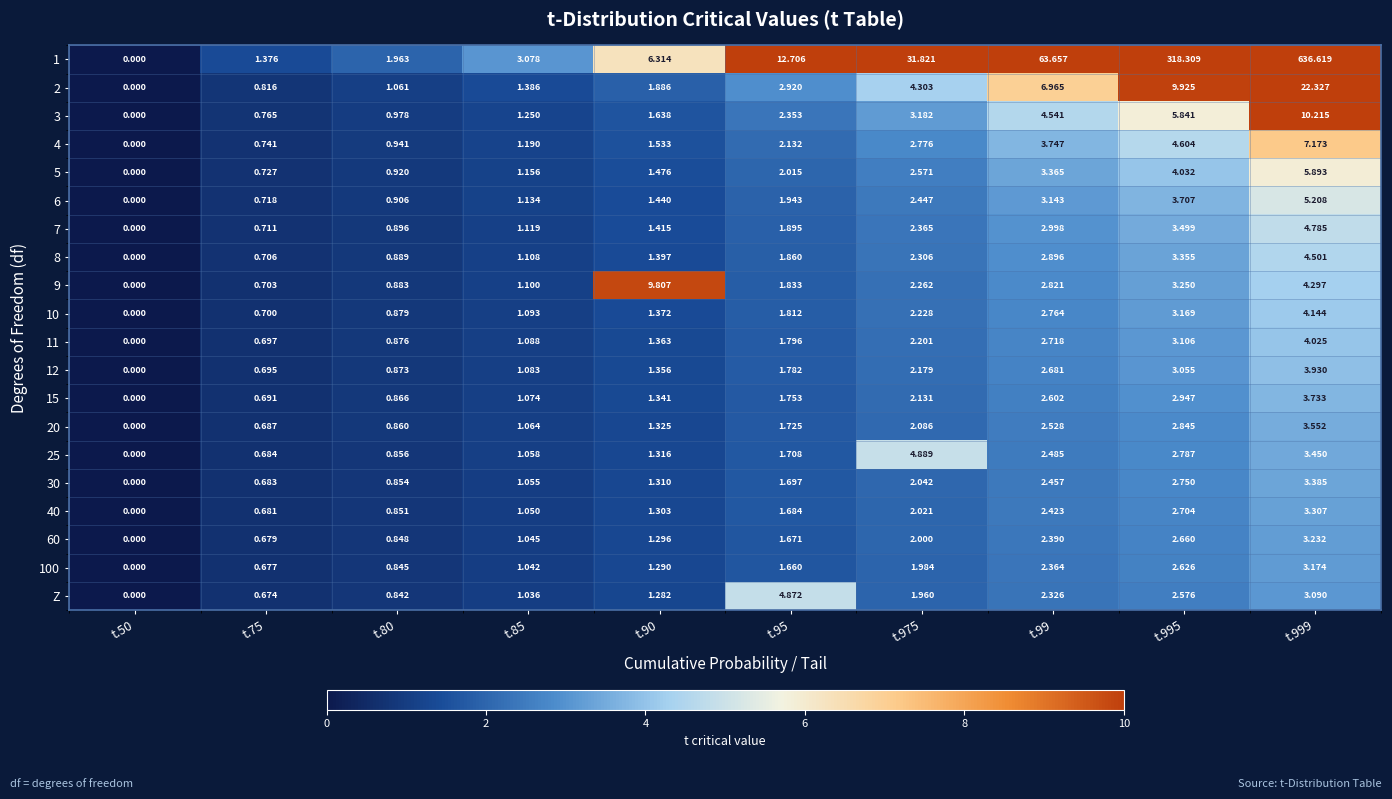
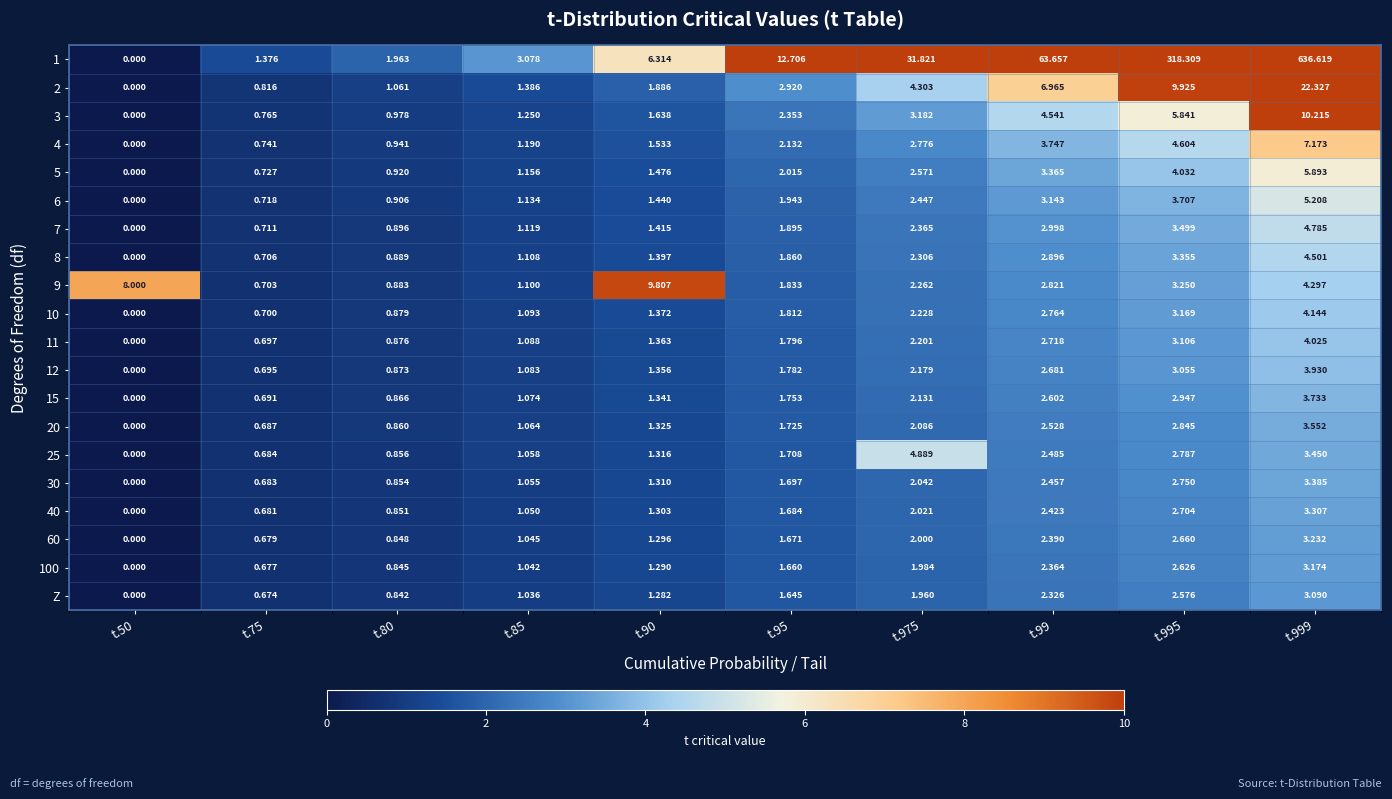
  {
    "1": {
      "t.50": 0.000,
      "t.75": 1.376,
      "t.80": 1.963,
      "t.85": 3.078,
      "t.90": 6.314,
      "t.95": 12.706,
      "t.975": 31.821,
      "t.99": 63.657,
      "t.995": 318.309,
      "t.999": 636.619
    },
    "2": {
      "t.50": 0.000,
      "t.75": 0.816,
      "t.80": 1.061,
      "t.85": 1.386,
      "t.90": 1.886,
      "t.95": 2.920,
      "t.975": 4.303,
      "t.99": 6.965,
      "t.995": 9.925,
      "t.999": 22.327
    },
    "3": {
      "t.50": 0.000,
      "t.75": 0.765,
      "t.80": 0.978,
      "t.85": 1.250,
      "t.90": 1.638,
      "t.95": 2.353,
      "t.975": 3.182,
      "t.99": 4.541,
      "t.995": 5.841,
      "t.999": 10.215
    },
    "4": {
      "t.50": 0.000,
      "t.75": 0.741,
      "t.80": 0.941,
      "t.85": 1.190,
      "t.90": 1.533,
      "t.95": 2.132,
      "t.975": 2.776,
      "t.99": 3.747,
      "t.995": 4.604,
      "t.999": 7.173
    },
    "5": {
      "t.50": 0.000,
      "t.75": 0.727,
      "t.80": 0.920,
      "t.85": 1.156,
      "t.90": 1.476,
      "t.95": 2.015,
      "t.975": 2.571,
      "t.99": 3.365,
      "t.995": 4.032,
      "t.999": 5.893
    },
    "6": {
      "t.50": 0.000,
      "t.75": 0.718,
      "t.80": 0.906,
      "t.85": 1.134,
      "t.90": 1.440,
      "t.95": 1.943,
      "t.975": 2.447,
      "t.99": 3.143,
      "t.995": 3.707,
      "t.999": 5.208
    },
    "7": {
      "t.50": 0.000,
      "t.75": 0.711,
      "t.80": 0.896,
      "t.85": 1.119,
      "t.90": 1.415,
      "t.95": 1.895,
      "t.975": 2.365,
      "t.99": 2.998,
      "t.995": 3.499,
      "t.999": 4.785
    },
    "8": {
      "t.50": 0.000,
      "t.75": 0.706,
      "t.80": 0.889,
      "t.85": 1.108,
      "t.90": 1.397,
      "t.95": 1.860,
      "t.975": 2.306,
      "t.99": 2.896,
      "t.995": 3.355,
      "t.999": 4.501
    },
    "9": {
-     "t.50": 0.000,
+     "t.50": 8.000,
      "t.75": 0.703,
      "t.80": 0.883,
      "t.85": 1.100,
      "t.90": 9.807,
      "t.95": 1.833,
      "t.975": 2.262,
      "t.99": 2.821,
      "t.995": 3.250,
      "t.999": 4.297
    },
    "10": {
      "t.50": 0.000,
      "t.75": 0.700,
      "t.80": 0.879,
      "t.85": 1.093,
      "t.90": 1.372,
      "t.95": 1.812,
      "t.975": 2.228,
      "t.99": 2.764,
      "t.995": 3.169,
      "t.999": 4.144
    },
    "11": {
      "t.50": 0.000,
      "t.75": 0.697,
      "t.80": 0.876,
      "t.85": 1.088,
      "t.90": 1.363,
      "t.95": 1.796,
      "t.975": 2.201,
      "t.99": 2.718,
      "t.995": 3.106,
      "t.999": 4.025
    },
    "12": {
      "t.50": 0.000,
      "t.75": 0.695,
      "t.80": 0.873,
      "t.85": 1.083,
      "t.90": 1.356,
      "t.95": 1.782,
      "t.975": 2.179,
      "t.99": 2.681,
      "t.995": 3.055,
      "t.999": 3.930
    },
    "15": {
      "t.50": 0.000,
      "t.75": 0.691,
      "t.80": 0.866,
      "t.85": 1.074,
      "t.90": 1.341,
      "t.95": 1.753,
      "t.975": 2.131,
      "t.99": 2.602,
      "t.995": 2.947,
      "t.999": 3.733
    },
    "20": {
      "t.50": 0.000,
      "t.75": 0.687,
      "t.80": 0.860,
      "t.85": 1.064,
      "t.90": 1.325,
      "t.95": 1.725,
      "t.975": 2.086,
      "t.99": 2.528,
      "t.995": 2.845,
      "t.999": 3.552
    },
    "25": {
      "t.50": 0.000,
      "t.75": 0.684,
      "t.80": 0.856,
      "t.85": 1.058,
      "t.90": 1.316,
      "t.95": 1.708,
      "t.975": 4.889,
      "t.99": 2.485,
      "t.995": 2.787,
      "t.999": 3.450
    },
    "30": {
      "t.50": 0.000,
      "t.75": 0.683,
      "t.80": 0.854,
      "t.85": 1.055,
      "t.90": 1.310,
      "t.95": 1.697,
      "t.975": 2.042,
      "t.99": 2.457,
      "t.995": 2.750,
      "t.999": 3.385
    },
    "40": {
      "t.50": 0.000,
      "t.75": 0.681,
      "t.80": 0.851,
      "t.85": 1.050,
      "t.90": 1.303,
      "t.95": 1.684,
      "t.975": 2.021,
      "t.99": 2.423,
      "t.995": 2.704,
      "t.999": 3.307
    },
    "60": {
      "t.50": 0.000,
      "t.75": 0.679,
      "t.80": 0.848,
      "t.85": 1.045,
      "t.90": 1.296,
      "t.95": 1.671,
      "t.975": 2.000,
      "t.99": 2.390,
      "t.995": 2.660,
      "t.999": 3.232
    },
    "100": {
      "t.50": 0.000,
      "t.75": 0.677,
      "t.80": 0.845,
      "t.85": 1.042,
      "t.90": 1.290,
      "t.95": 1.660,
      "t.975": 1.984,
      "t.99": 2.364,
      "t.995": 2.626,
      "t.999": 3.174
    },
    "Z": {
      "t.50": 0.000,
      "t.75": 0.674,
      "t.80": 0.842,
      "t.85": 1.036,
      "t.90": 1.282,
-     "t.95": 4.872,
+     "t.95": 1.645,
      "t.975": 1.960,
      "t.99": 2.326,
      "t.995": 2.576,
      "t.999": 3.090
    }
  }
